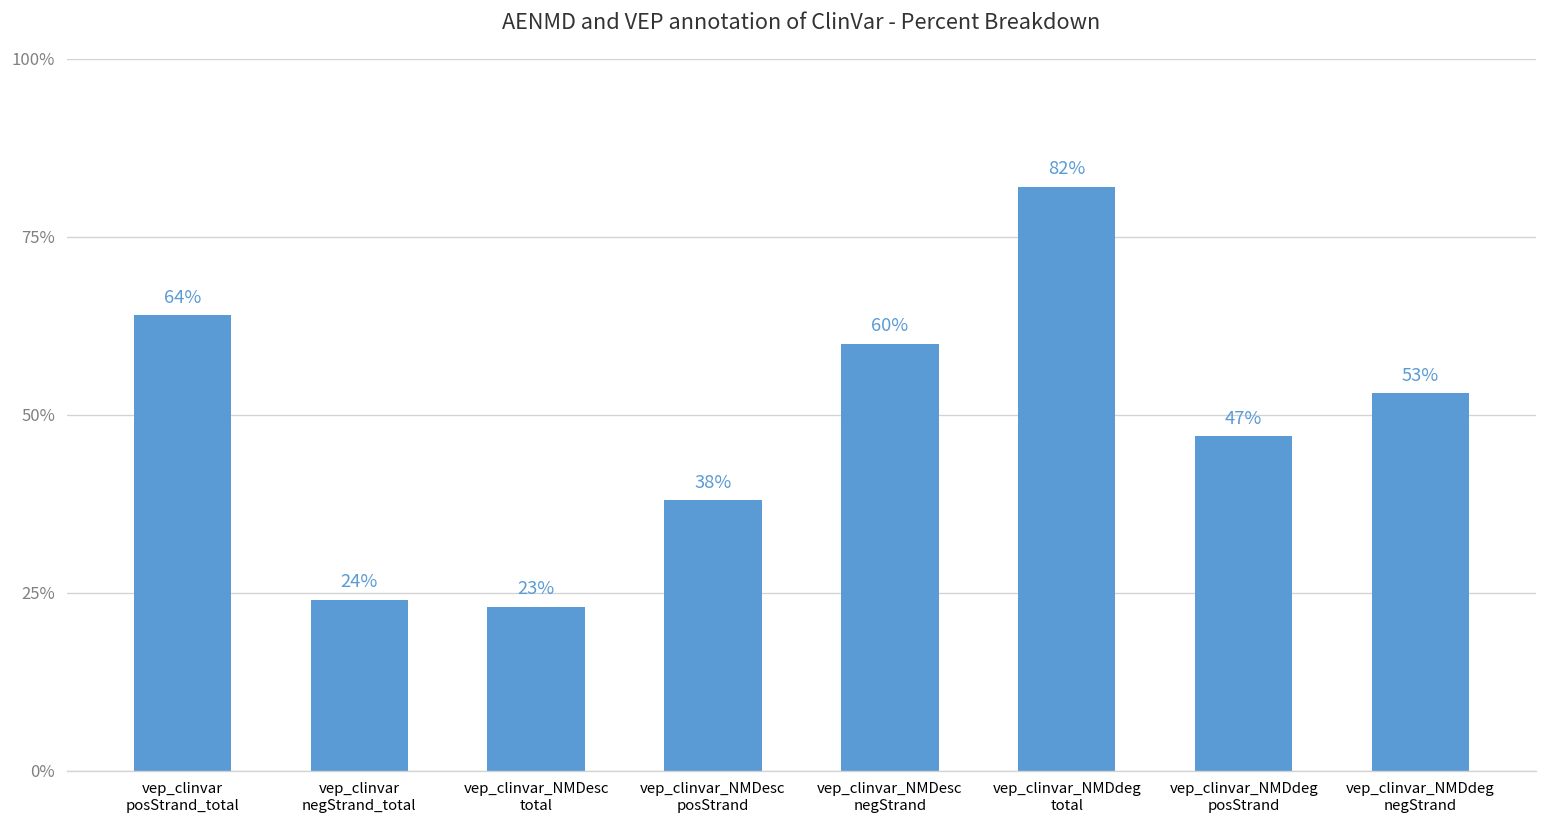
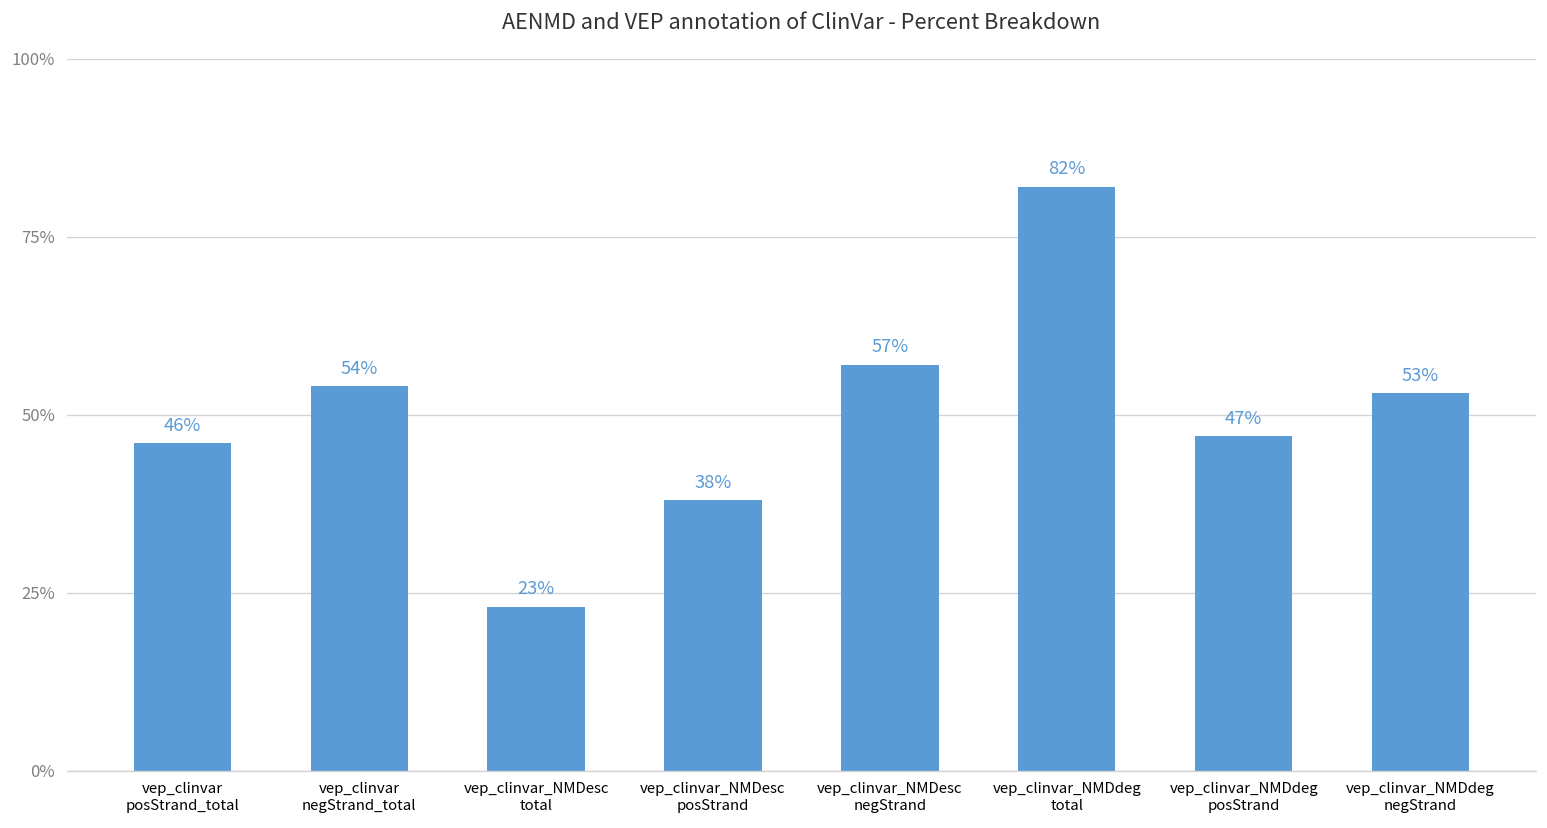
  {
-   "vep_clinvar posStrand_total": "64%",
-   "vep_clinvar negStrand_total": "24%",
+   "vep_clinvar posStrand_total": "46%",
+   "vep_clinvar negStrand_total": "54%",
    "vep_clinvar_NMDesc total": "23%",
    "vep_clinvar_NMDesc posStrand": "38%",
-   "vep_clinvar_NMDesc negStrand": "60%",
+   "vep_clinvar_NMDesc negStrand": "57%",
    "vep_clinvar_NMDdeg total": "82%",
    "vep_clinvar_NMDdeg posStrand": "47%",
    "vep_clinvar_NMDdeg negStrand": "53%"
  }
